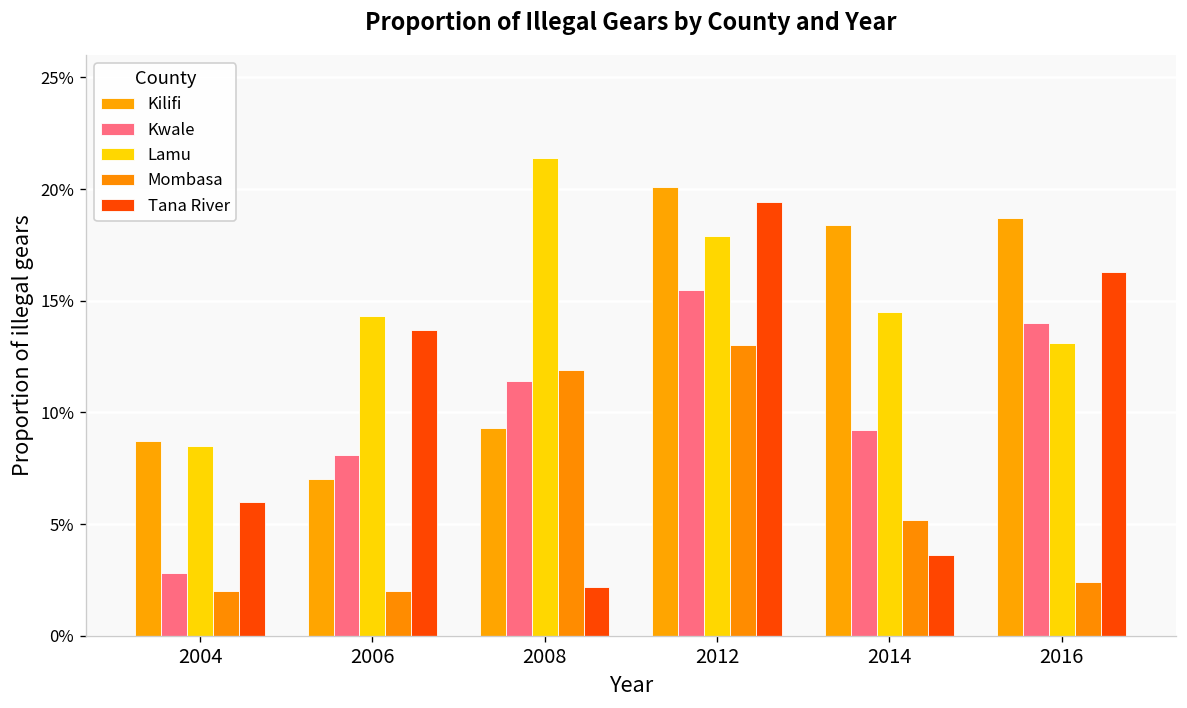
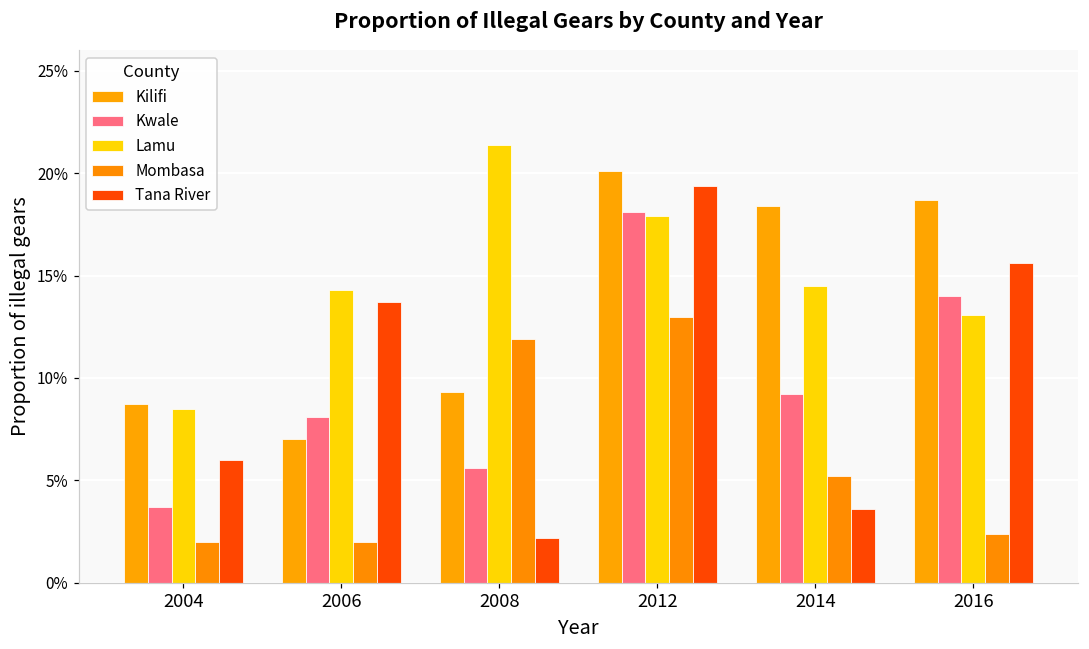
  {
    "Kwale": {
-     "2004": "2.8%",
+     "2004": "3.7%",
      "2006": "8.1%",
-     "2008": "11.4%",
-     "2012": "15.5%",
+     "2008": "5.6%",
+     "2012": "18.1%",
      "2014": "9.2%",
      "2016": "14.0%"
    },
    "Tana River": {
      "2004": "6.0%",
      "2006": "13.7%",
      "2008": "2.2%",
      "2012": "19.4%",
      "2014": "3.6%",
-     "2016": "16.3%"
+     "2016": "15.6%"
    }
  }
